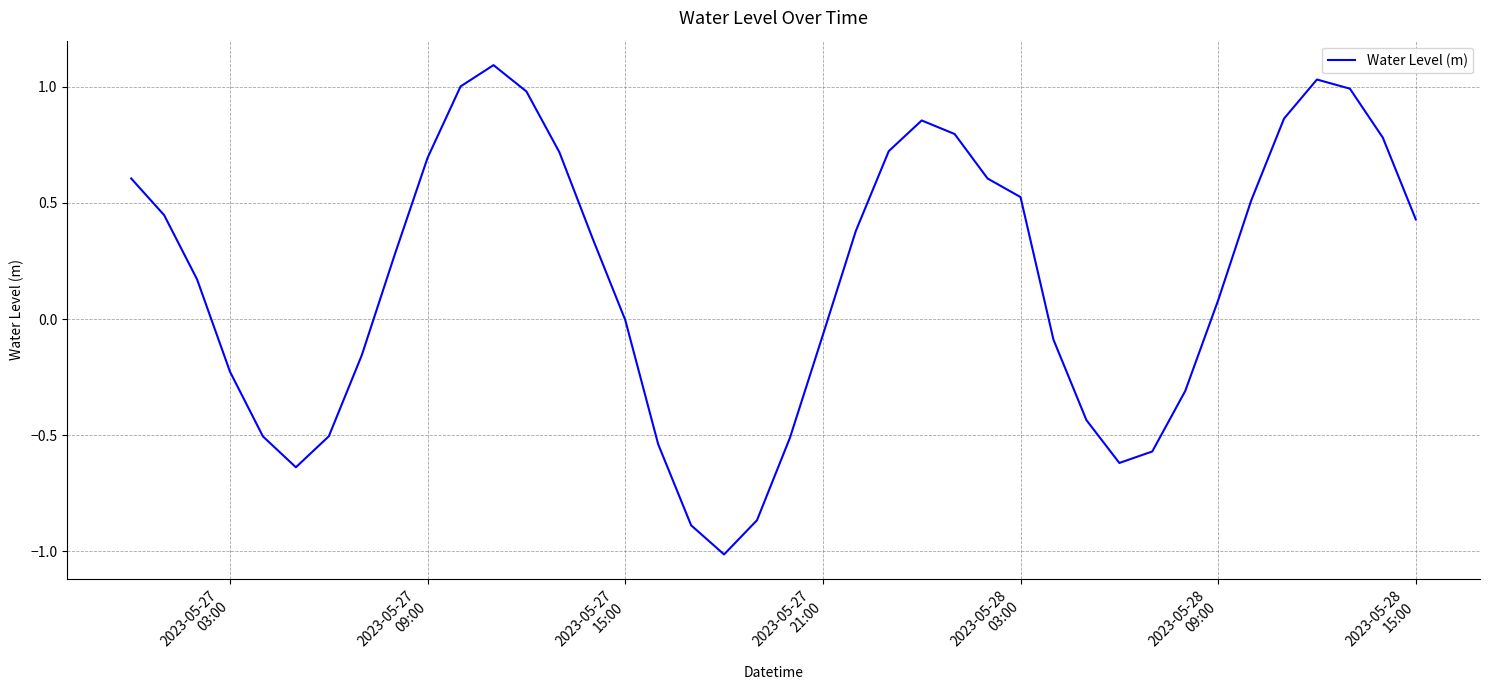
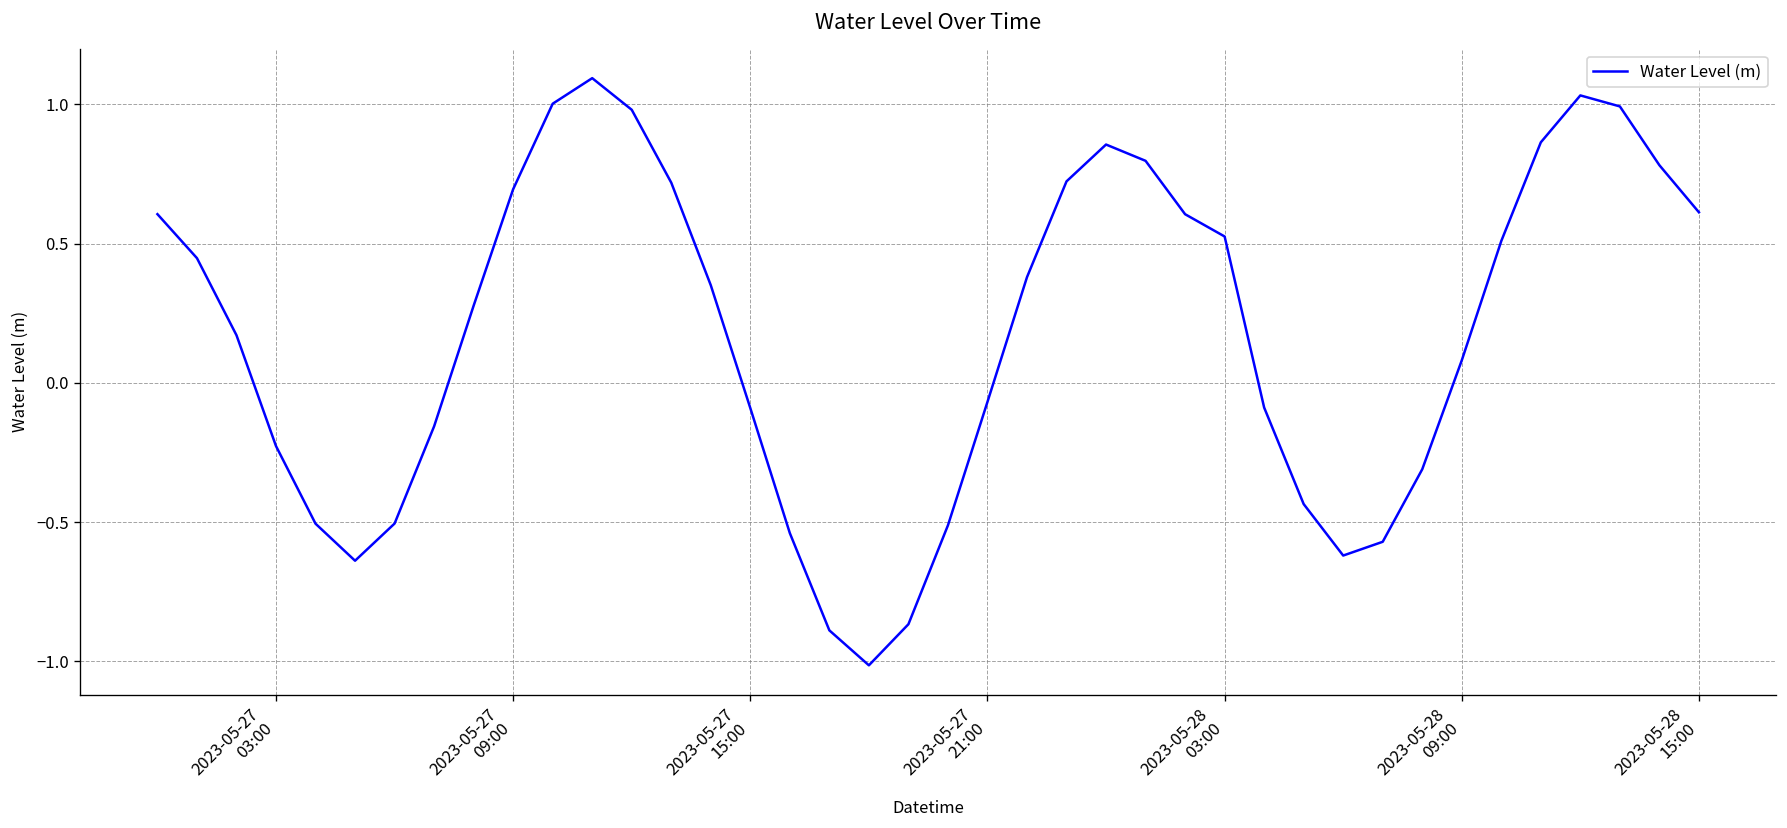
  {
    "2023-05-27 03:00": -0.23,
    "2023-05-27 09:00": 0.70,
-   "2023-05-27 15:00": 0.00,
+   "2023-05-27 15:00": -0.09,
    "2023-05-27 21:00": -0.07,
    "2023-05-28 03:00": 0.53,
    "2023-05-28 09:00": 0.08,
-   "2023-05-28 15:00": 0.43
+   "2023-05-28 15:00": 0.61
  }
